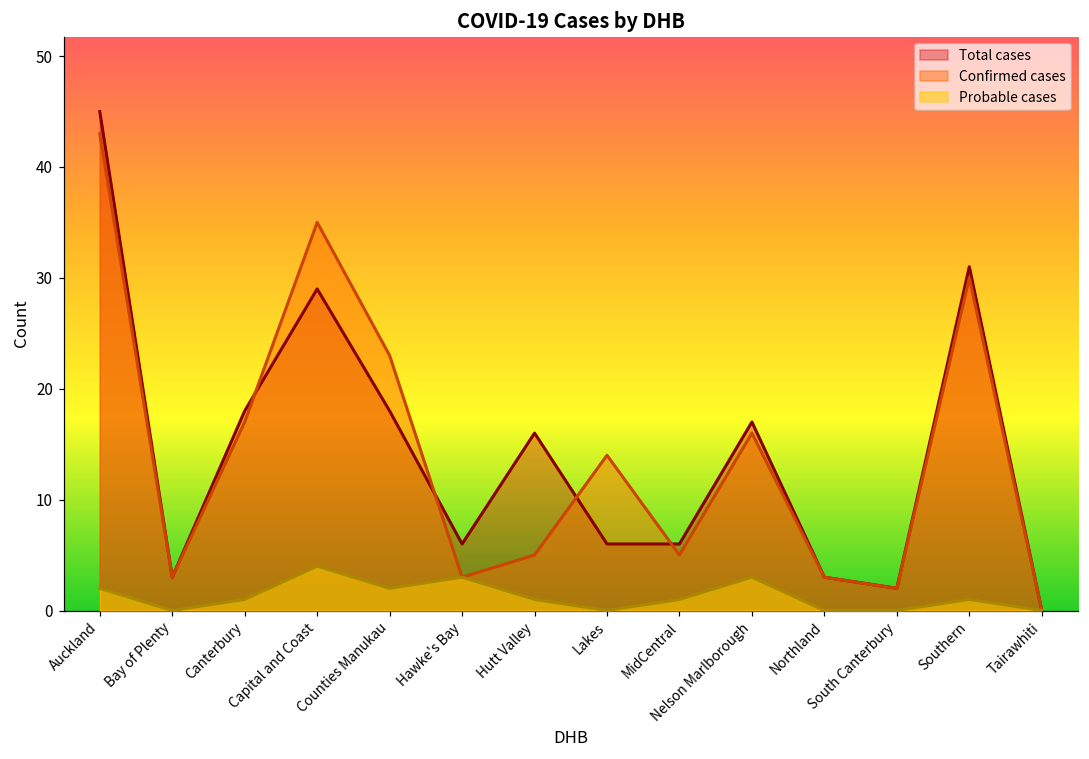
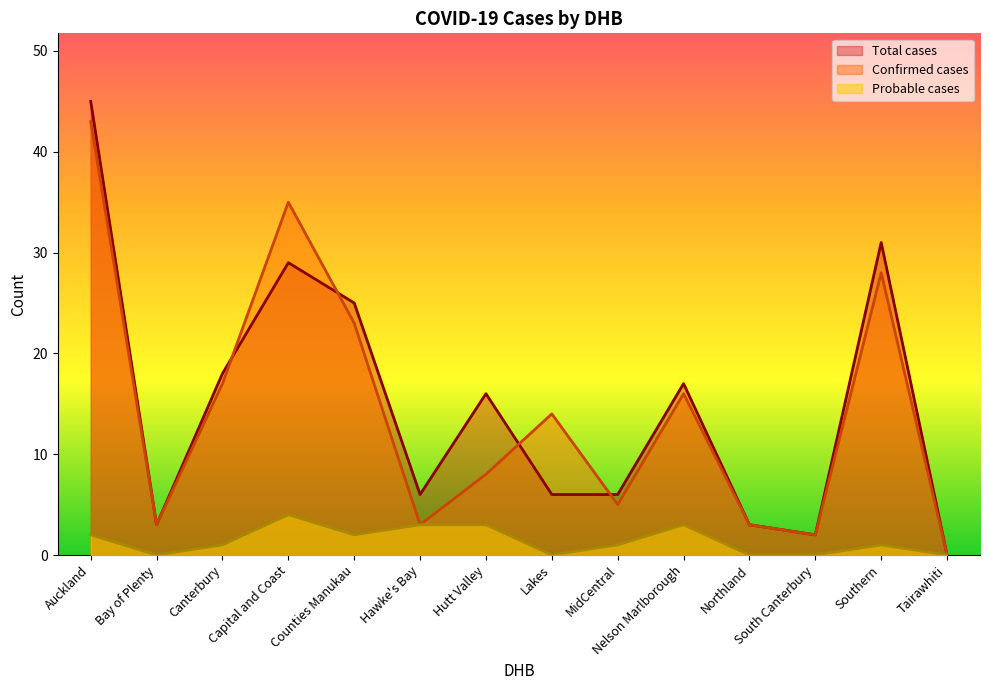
  {
    "Total cases": {
      "Auckland": 45,
      "Canterbury": 18,
      "Capital and Coast": 29,
-     "Counties Manukau": 18,
+     "Counties Manukau": 25,
      "Hawke's Bay": 6,
      "Hutt Valley": 16,
      "Lakes": 6,
      "MidCentral": 6,
      "Nelson Marlborough": 17,
      "Southern": 31
    },
    "Confirmed cases": {
      "Auckland": 43,
      "Canterbury": 17,
      "Capital and Coast": 35,
      "Counties Manukau": 23,
-     "Hutt Valley": 5,
+     "Hutt Valley": 8,
      "Lakes": 14,
      "MidCentral": 5,
      "Nelson Marlborough": 16,
-     "Southern": 30
+     "Southern": 28
    },
    "Probable cases": {
      "Auckland": 2,
      "Bay of Plenty": 0,
      "Canterbury": 1,
      "Capital and Coast": 4,
      "Counties Manukau": 2,
-     "Hutt Valley": 1,
+     "Hutt Valley": 3,
      "Lakes": 0,
      "MidCentral": 1,
      "Nelson Marlborough": 3,
      "Northland": 0,
      "South Canterbury": 0,
      "Southern": 1
    }
  }
